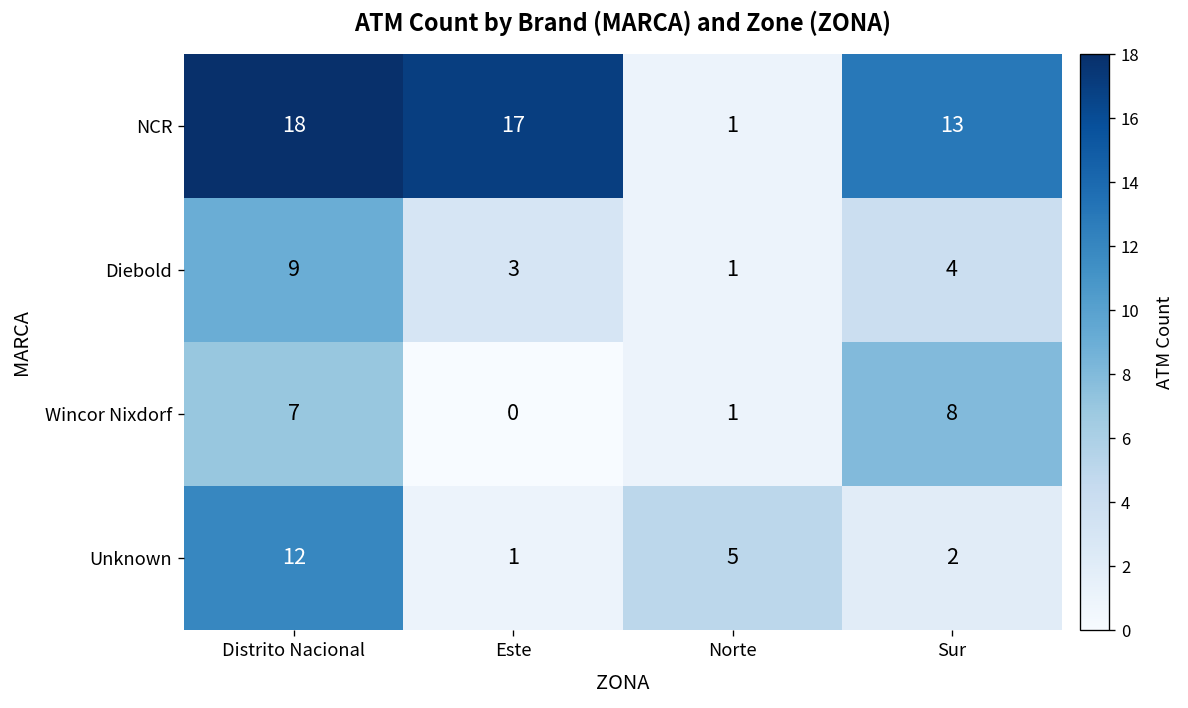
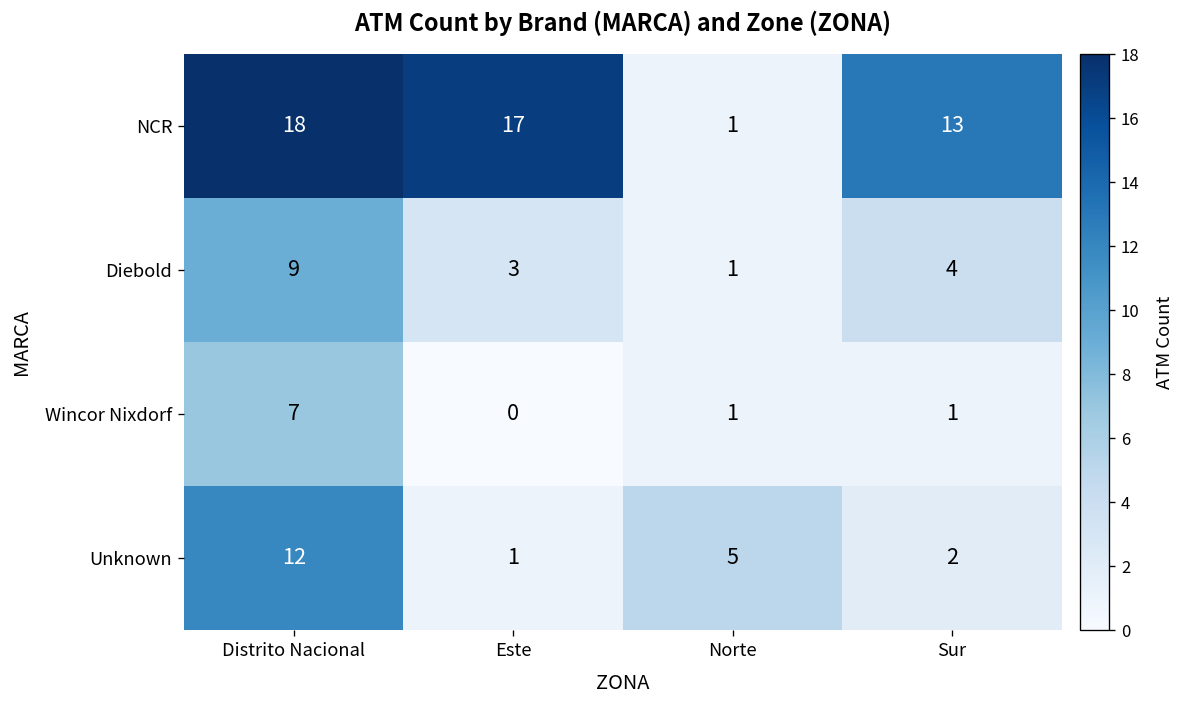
  {
    "NCR": {
      "Distrito Nacional": 18,
      "Este": 17,
      "Norte": 1,
      "Sur": 13
    },
    "Diebold": {
      "Distrito Nacional": 9,
      "Este": 3,
      "Norte": 1,
      "Sur": 4
    },
    "Wincor Nixdorf": {
      "Distrito Nacional": 7,
      "Este": 0,
      "Norte": 1,
-     "Sur": 8
+     "Sur": 1
    },
    "Unknown": {
      "Distrito Nacional": 12,
      "Este": 1,
      "Norte": 5,
      "Sur": 2
    }
  }
